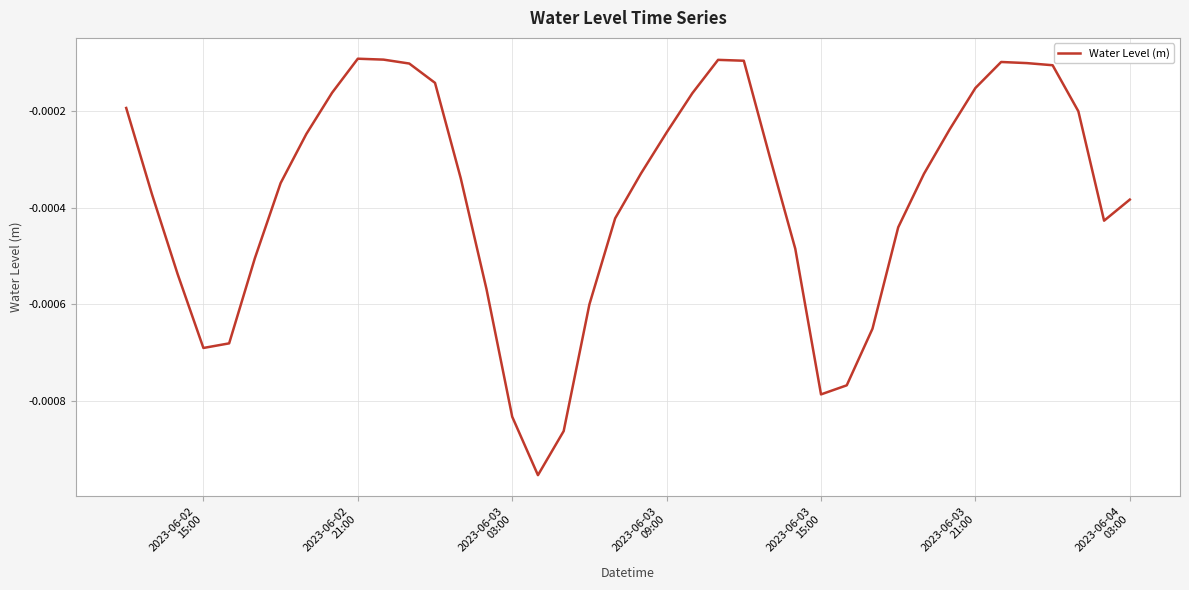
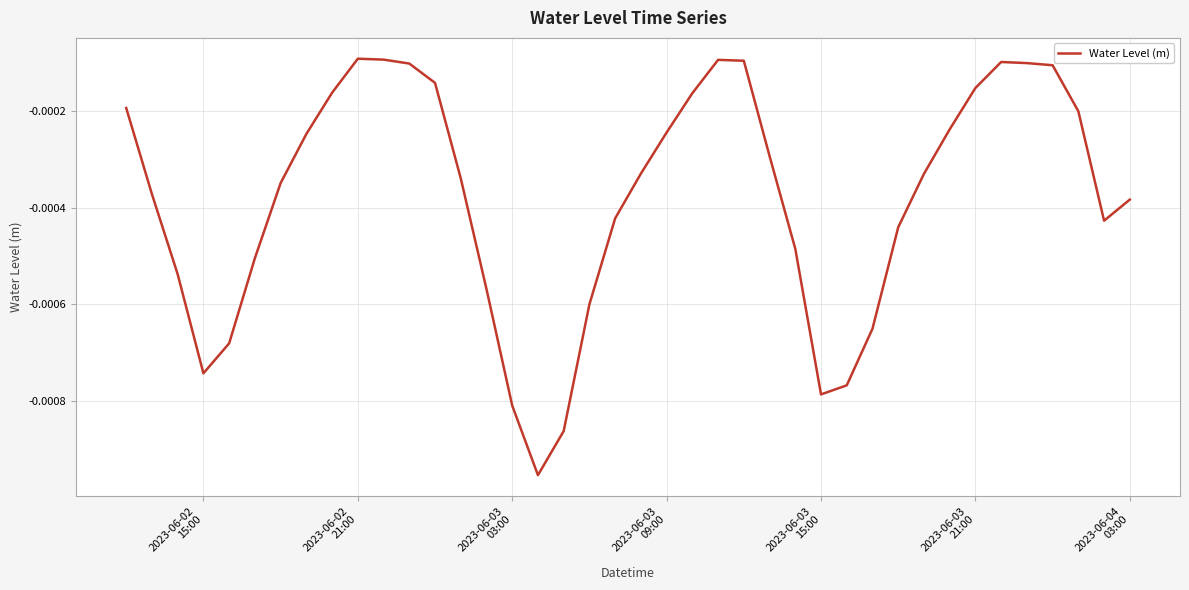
  {
-   "2023-06-02 15:00": -0.00069,
+   "2023-06-02 15:00": -0.00074,
    "2023-06-02 21:00": -0.00009,
-   "2023-06-03 03:00": -0.00083,
+   "2023-06-03 03:00": -0.00081,
    "2023-06-03 09:00": -0.00024,
    "2023-06-03 15:00": -0.00079,
    "2023-06-03 21:00": -0.00015,
    "2023-06-04 03:00": -0.00038
  }
